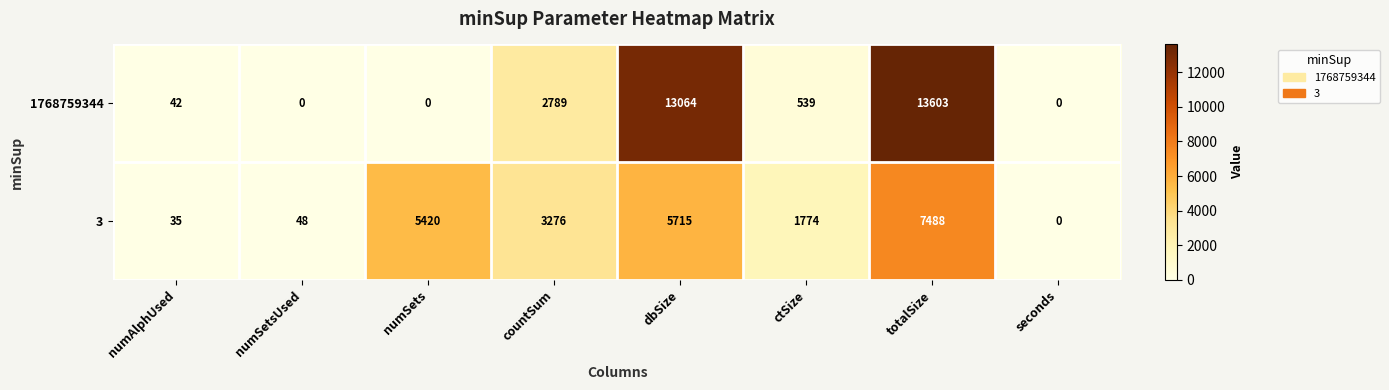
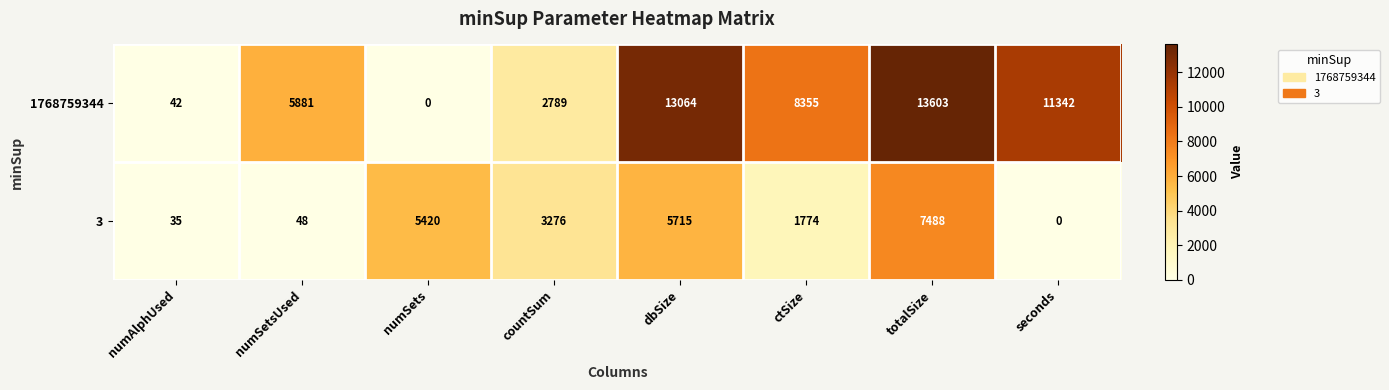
  {
    "1768759344": {
      "numAlphUsed": 42,
-     "numSetsUsed": 0,
+     "numSetsUsed": 5881,
      "numSets": 0,
      "countSum": 2789,
      "dbSize": 13064,
-     "ctSize": 539,
+     "ctSize": 8355,
      "totalSize": 13603,
-     "seconds": 0
+     "seconds": 11342
    },
    "3": {
      "numAlphUsed": 35,
      "numSetsUsed": 48,
      "numSets": 5420,
      "countSum": 3276,
      "dbSize": 5715,
      "ctSize": 1774,
      "totalSize": 7488,
      "seconds": 0
    }
  }
